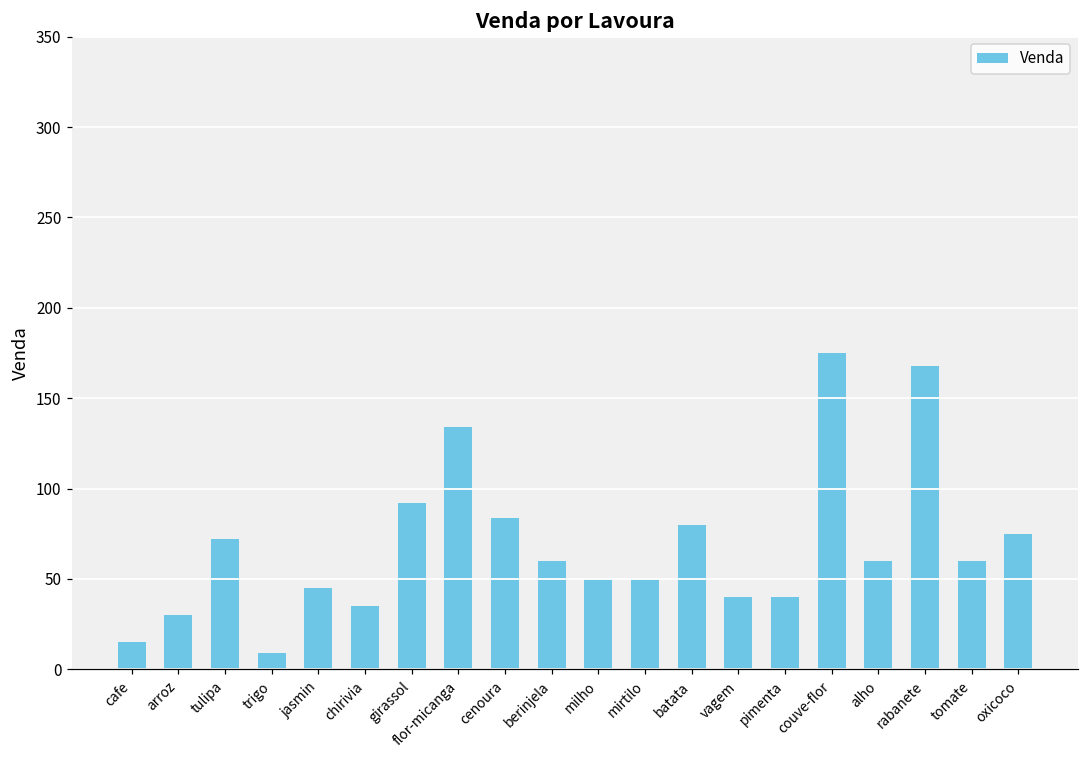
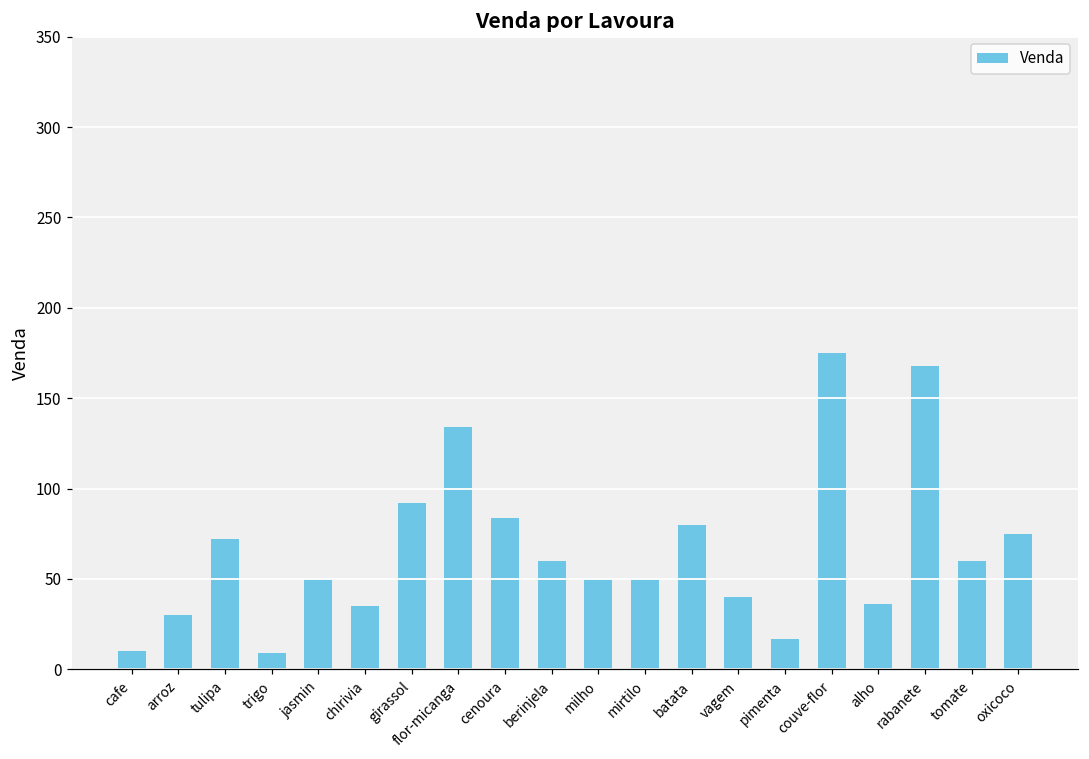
  {
-   "cafe": 15,
+   "cafe": 10,
    "arroz": 30,
    "tulipa": 72,
    "trigo": 9,
-   "jasmin": 45,
+   "jasmin": 50,
    "chirivia": 35,
    "girassol": 92,
    "flor-micanga": 134,
    "cenoura": 84,
    "berinjela": 60,
    "milho": 50,
    "mirtilo": 50,
    "batata": 80,
    "vagem": 40,
-   "pimenta": 40,
+   "pimenta": 17,
    "couve-flor": 175,
-   "alho": 60,
+   "alho": 36,
    "rabanete": 168,
    "tomate": 60,
    "oxicoco": 75
  }
